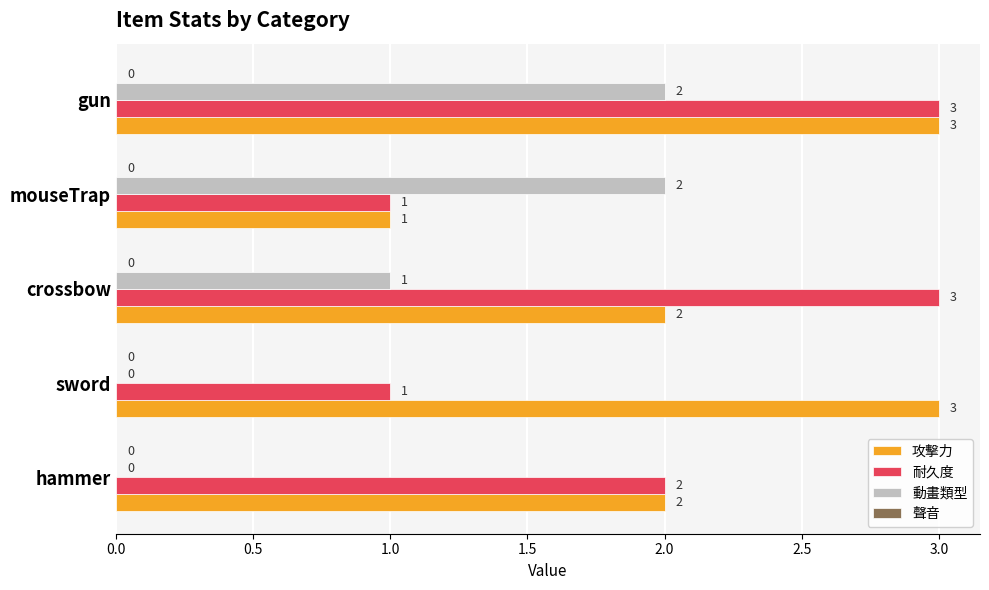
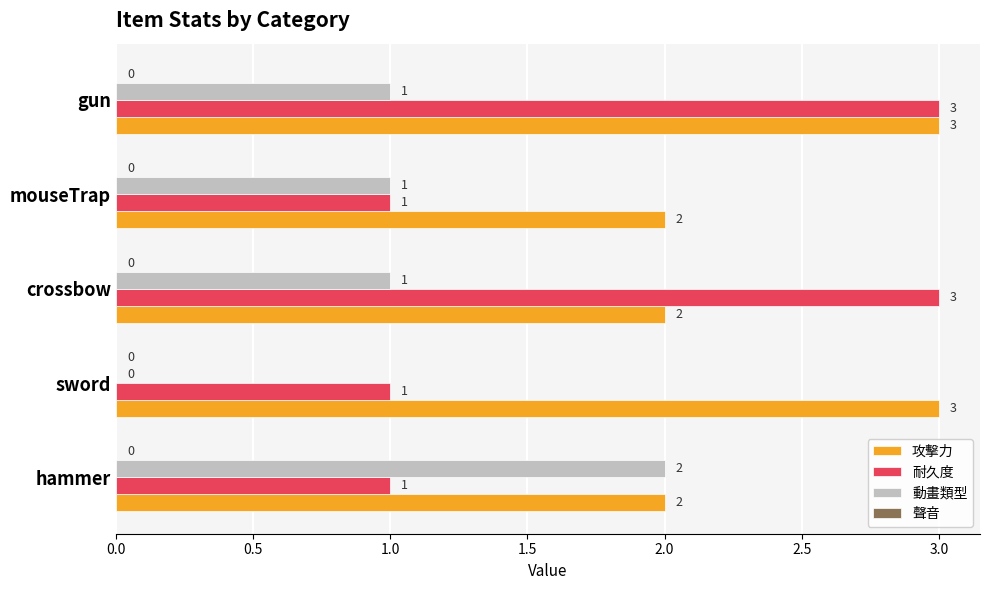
  {
    "攻擊力": {
      "gun": 3,
-     "mouseTrap": 1,
+     "mouseTrap": 2,
      "crossbow": 2,
      "sword": 3,
      "hammer": 2
    },
    "耐久度": {
      "gun": 3,
      "mouseTrap": 1,
      "crossbow": 3,
      "sword": 1,
-     "hammer": 2
+     "hammer": 1
    },
    "動畫類型": {
-     "gun": 2,
-     "mouseTrap": 2,
+     "gun": 1,
+     "mouseTrap": 1,
      "crossbow": 1,
      "sword": 0,
-     "hammer": 0
+     "hammer": 2
    },
    "聲音": {
      "gun": 0,
      "mouseTrap": 0,
      "crossbow": 0,
      "sword": 0,
      "hammer": 0
    }
  }
